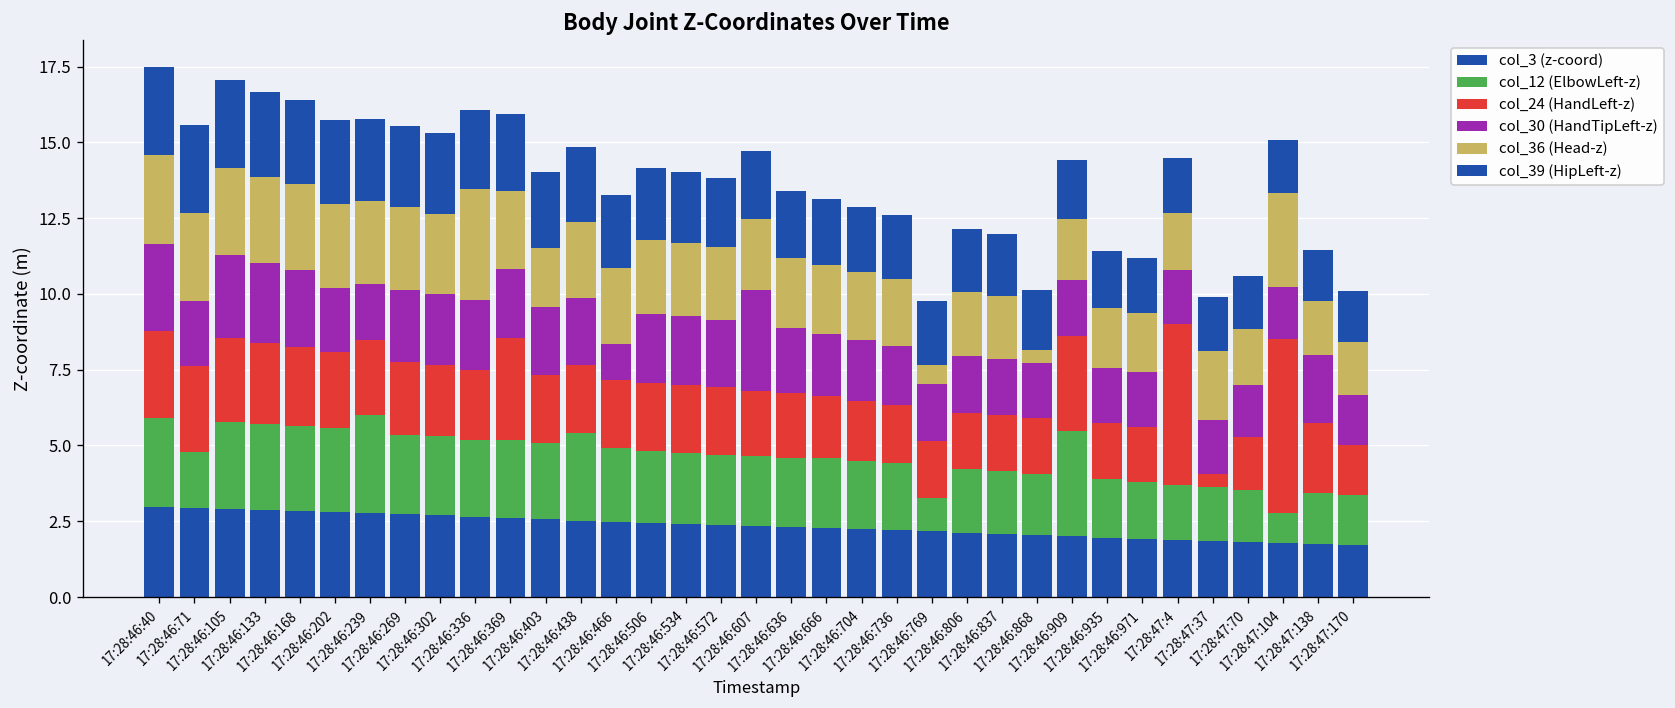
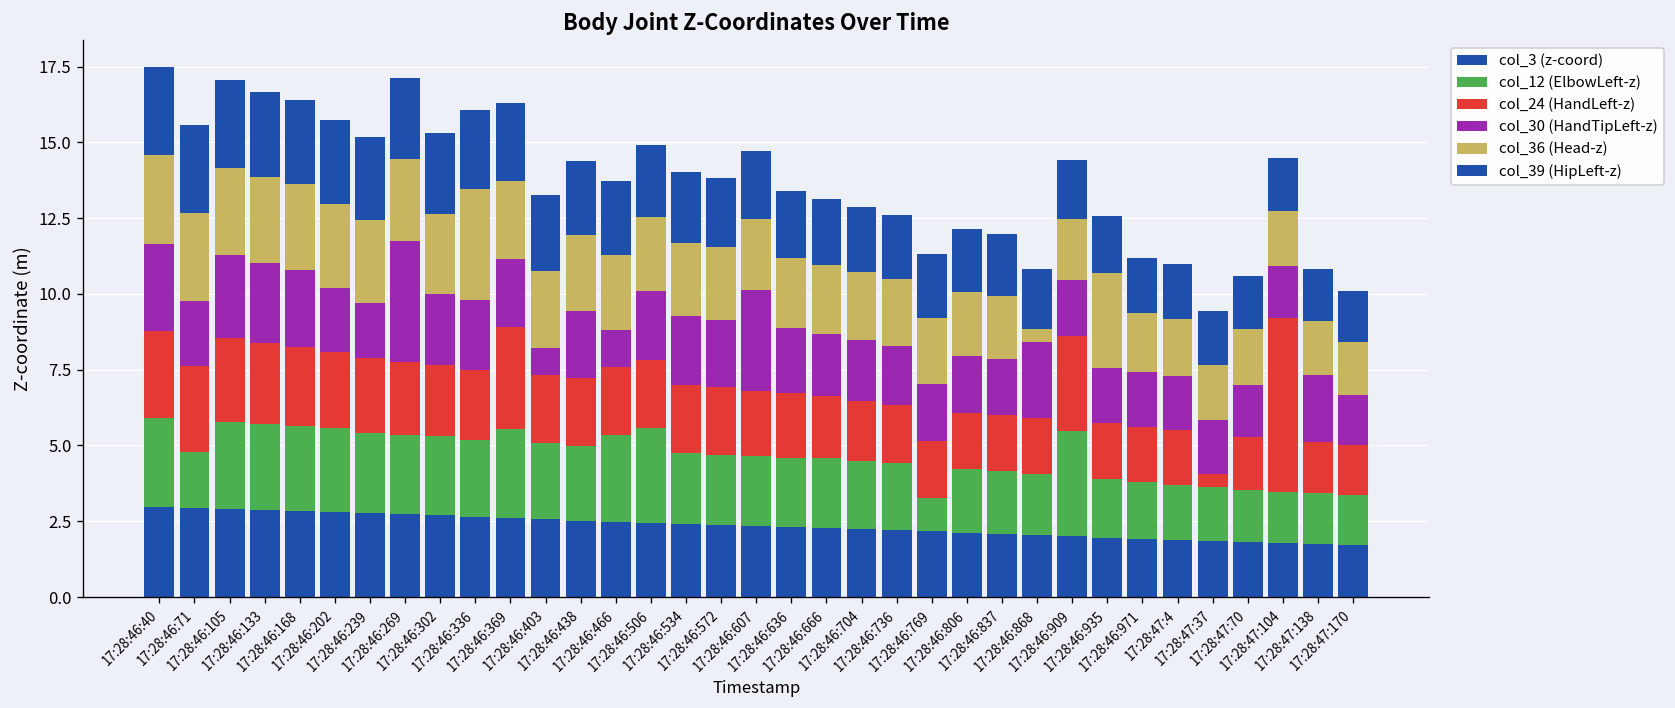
  {
    "col_12 (ElbowLeft-z)": {
      "17:28:46:40": 2.9,
      "17:28:46:71": 1.8,
      "17:28:46:105": 2.9,
      "17:28:46:133": 2.9,
      "17:28:46:168": 2.8,
      "17:28:46:202": 2.8,
-     "17:28:46:239": 3.3,
+     "17:28:46:239": 2.6,
      "17:28:46:269": 2.6,
      "17:28:46:302": 2.6,
      "17:28:46:336": 2.5,
-     "17:28:46:369": 2.6,
+     "17:28:46:369": 2.9,
      "17:28:46:403": 2.5,
-     "17:28:46:438": 2.9,
-     "17:28:46:466": 2.4,
-     "17:28:46:506": 2.4,
+     "17:28:46:438": 2.5,
+     "17:28:46:466": 2.9,
+     "17:28:46:506": 3.1,
      "17:28:46:534": 2.4,
      "17:28:46:572": 2.3,
      "17:28:46:607": 2.3,
      "17:28:46:636": 2.3,
      "17:28:46:666": 2.3,
      "17:28:46:704": 2.2,
      "17:28:46:736": 2.2,
      "17:28:46:769": 1.1,
      "17:28:46:806": 2.1,
      "17:28:46:837": 2.1,
      "17:28:46:868": 2.0,
      "17:28:46:909": 3.5,
      "17:28:46:935": 1.9,
      "17:28:46:971": 1.9,
      "17:28:47:4": 1.8,
      "17:28:47:37": 1.8,
      "17:28:47:70": 1.7,
-     "17:28:47:104": 1.0,
+     "17:28:47:104": 1.7,
      "17:28:47:138": 1.7,
      "17:28:47:170": 1.7
    },
    "col_24 (HandLeft-z)": {
      "17:28:46:40": 2.9,
      "17:28:46:71": 2.8,
      "17:28:46:105": 2.8,
      "17:28:46:133": 2.7,
      "17:28:46:168": 2.6,
      "17:28:46:202": 2.5,
      "17:28:46:239": 2.5,
      "17:28:46:269": 2.4,
      "17:28:46:302": 2.4,
      "17:28:46:336": 2.3,
      "17:28:46:369": 3.4,
      "17:28:46:403": 2.3,
      "17:28:46:438": 2.2,
      "17:28:46:466": 2.2,
      "17:28:46:506": 2.3,
      "17:28:46:534": 2.3,
      "17:28:46:572": 2.2,
      "17:28:46:607": 2.2,
      "17:28:46:636": 2.1,
      "17:28:46:666": 2.1,
      "17:28:46:704": 2.0,
      "17:28:46:736": 1.9,
      "17:28:46:769": 1.9,
      "17:28:46:806": 1.9,
      "17:28:46:837": 1.8,
      "17:28:46:868": 1.8,
      "17:28:46:909": 3.1,
      "17:28:46:935": 1.8,
      "17:28:46:971": 1.8,
-     "17:28:47:4": 5.3,
+     "17:28:47:4": 1.8,
      "17:28:47:37": 0.4,
      "17:28:47:70": 1.7,
      "17:28:47:104": 5.7,
-     "17:28:47:138": 2.3,
+     "17:28:47:138": 1.7,
      "17:28:47:170": 1.7
    },
    "col_30 (HandTipLeft-z)": {
      "17:28:46:40": 2.9,
      "17:28:46:71": 2.2,
      "17:28:46:105": 2.8,
      "17:28:46:133": 2.6,
      "17:28:46:168": 2.6,
      "17:28:46:202": 2.1,
      "17:28:46:239": 1.8,
-     "17:28:46:269": 2.4,
+     "17:28:46:269": 4.0,
      "17:28:46:302": 2.3,
      "17:28:46:336": 2.3,
      "17:28:46:369": 2.3,
-     "17:28:46:403": 2.2,
+     "17:28:46:403": 0.9,
      "17:28:46:438": 2.2,
      "17:28:46:466": 1.2,
      "17:28:46:506": 2.3,
      "17:28:46:534": 2.3,
      "17:28:46:572": 2.2,
      "17:28:46:607": 3.3,
      "17:28:46:636": 2.1,
      "17:28:46:666": 2.1,
      "17:28:46:704": 2.0,
      "17:28:46:736": 1.9,
      "17:28:46:769": 1.9,
      "17:28:46:806": 1.9,
      "17:28:46:837": 1.8,
-     "17:28:46:868": 1.8,
+     "17:28:46:868": 2.5,
      "17:28:46:909": 1.9,
      "17:28:46:935": 1.8,
      "17:28:46:971": 1.8,
      "17:28:47:4": 1.8,
      "17:28:47:37": 1.8,
      "17:28:47:70": 1.7,
      "17:28:47:104": 1.7,
      "17:28:47:138": 2.2,
      "17:28:47:170": 1.7
    },
    "col_36 (Head-z)": {
      "17:28:46:40": 2.9,
      "17:28:46:71": 2.9,
      "17:28:46:105": 2.9,
      "17:28:46:133": 2.8,
      "17:28:46:168": 2.8,
      "17:28:46:202": 2.8,
      "17:28:46:239": 2.7,
      "17:28:46:269": 2.7,
      "17:28:46:302": 2.7,
      "17:28:46:336": 3.7,
      "17:28:46:369": 2.6,
-     "17:28:46:403": 1.9,
+     "17:28:46:403": 2.6,
      "17:28:46:438": 2.5,
      "17:28:46:466": 2.5,
      "17:28:46:506": 2.4,
      "17:28:46:534": 2.4,
      "17:28:46:572": 2.4,
      "17:28:46:607": 2.3,
      "17:28:46:636": 2.3,
      "17:28:46:666": 2.3,
      "17:28:46:704": 2.2,
      "17:28:46:736": 2.2,
-     "17:28:46:769": 0.6,
+     "17:28:46:769": 2.2,
      "17:28:46:806": 2.1,
      "17:28:46:837": 2.1,
      "17:28:46:868": 0.4,
      "17:28:46:909": 2.0,
-     "17:28:46:935": 2.0,
+     "17:28:46:935": 3.1,
      "17:28:46:971": 1.9,
      "17:28:47:4": 1.9,
-     "17:28:47:37": 2.3,
+     "17:28:47:37": 1.8,
      "17:28:47:70": 1.8,
-     "17:28:47:104": 3.1,
+     "17:28:47:104": 1.8,
      "17:28:47:138": 1.8,
      "17:28:47:170": 1.7
    }
  }
